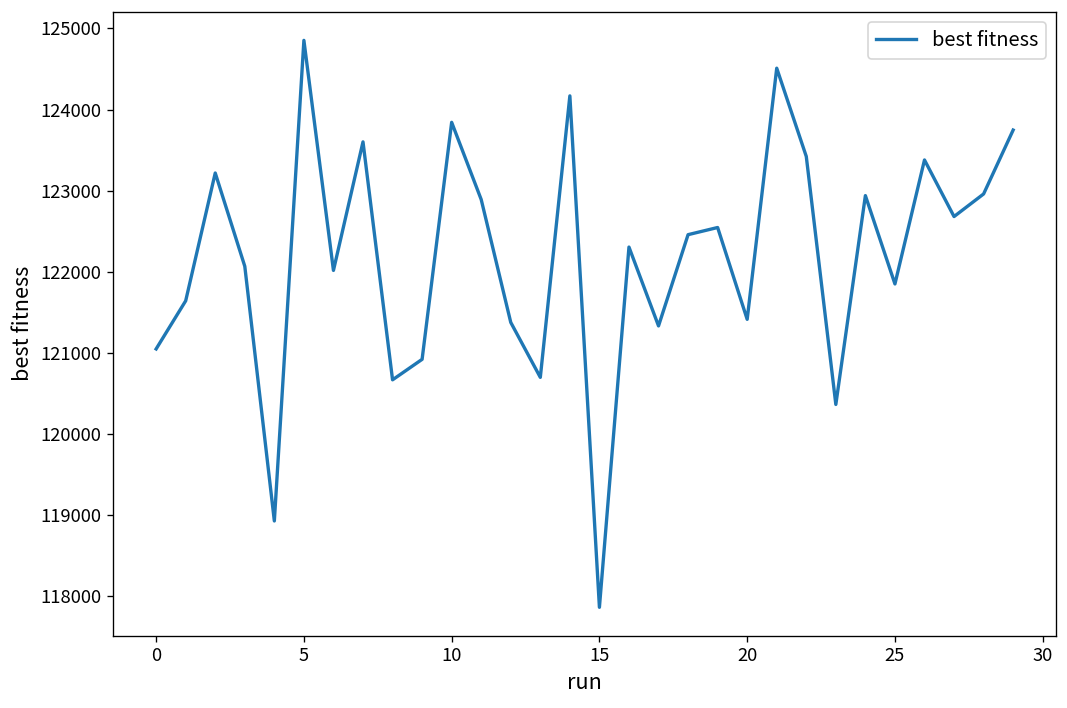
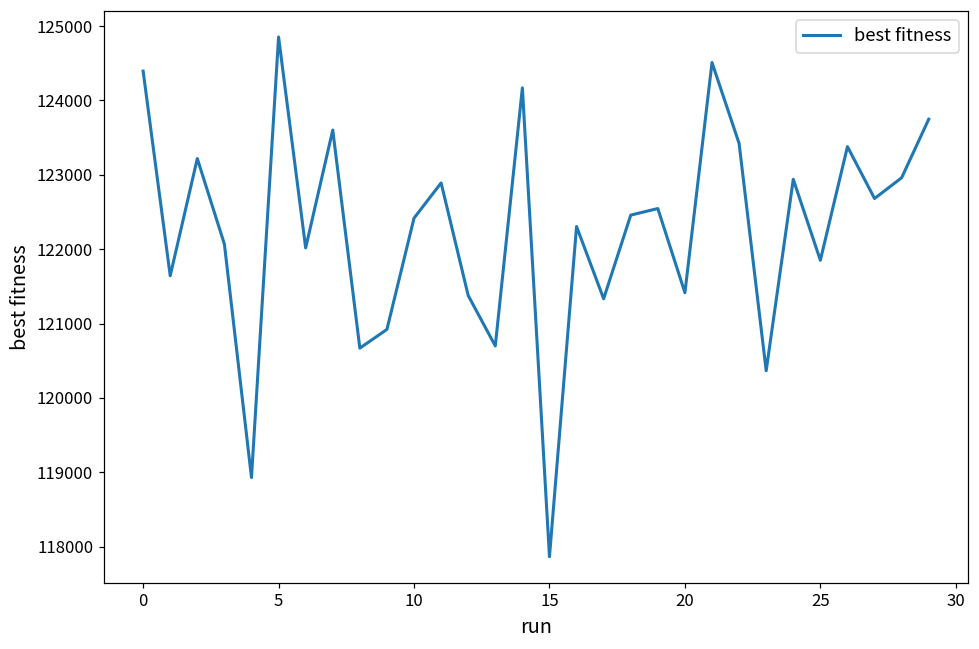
  {
-   "0": 121000,
+   "0": 124400,
    "5": 124900,
-   "10": 123800,
+   "10": 122400,
    "15": 117900,
    "20": 121400,
    "25": 121900
  }
